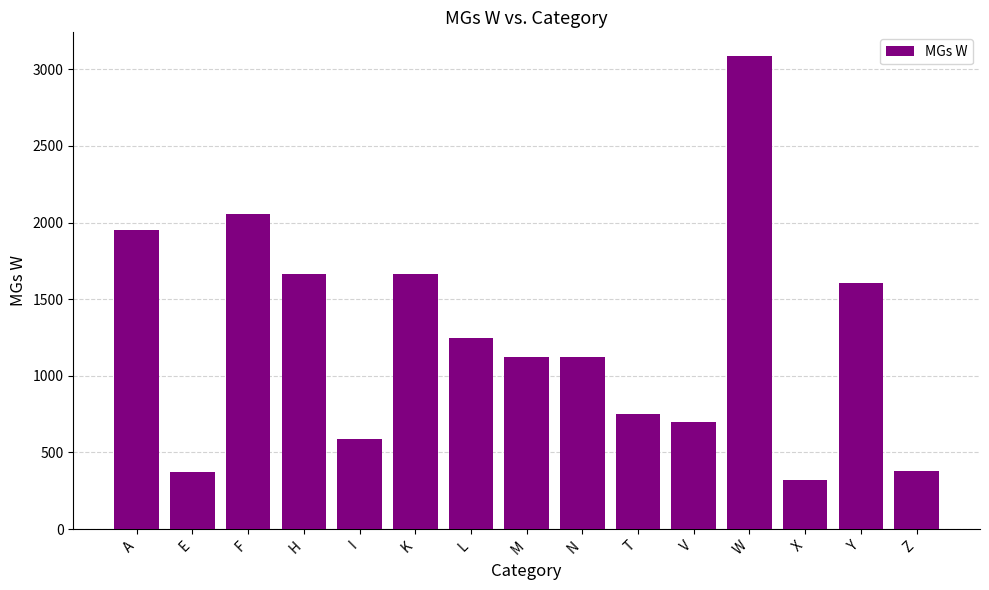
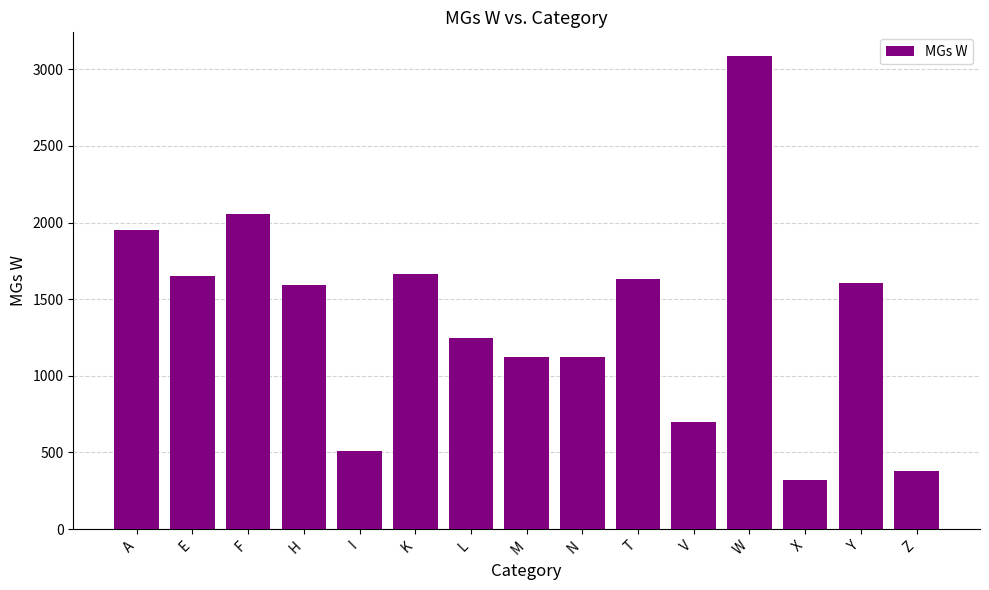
  {
    "A": 1950,
-   "E": 370,
+   "E": 1650,
    "F": 2060,
-   "H": 1660,
-   "I": 590,
+   "H": 1590,
+   "I": 510,
    "K": 1670,
    "L": 1250,
    "M": 1120,
    "N": 1120,
-   "T": 750,
+   "T": 1630,
    "V": 700,
    "W": 3090,
    "X": 320,
    "Y": 1610,
    "Z": 380
  }
